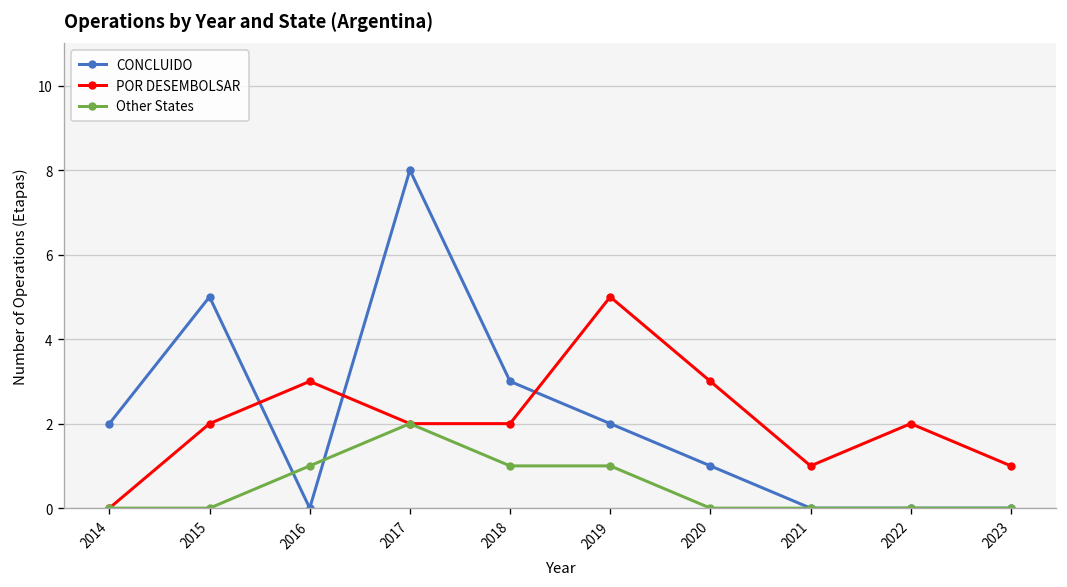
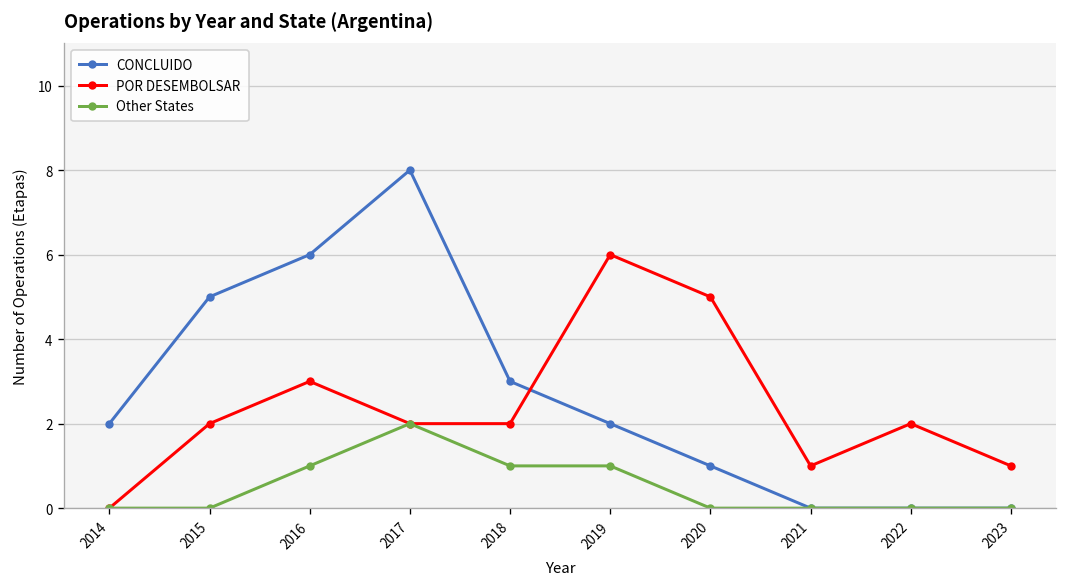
  {
    "CONCLUIDO": {
      "2014": 2,
      "2015": 5,
-     "2016": 0,
+     "2016": 6,
      "2017": 8,
      "2018": 3,
      "2019": 2,
      "2020": 1
    },
    "POR DESEMBOLSAR": {
      "2015": 2,
      "2016": 3,
      "2018": 2,
-     "2019": 5,
-     "2020": 3,
+     "2019": 6,
+     "2020": 5,
      "2021": 1,
      "2022": 2,
      "2023": 1
    },
    "Other States": {
      "2015": 0,
      "2016": 1,
      "2018": 1,
      "2019": 1,
      "2020": 0
    }
  }
